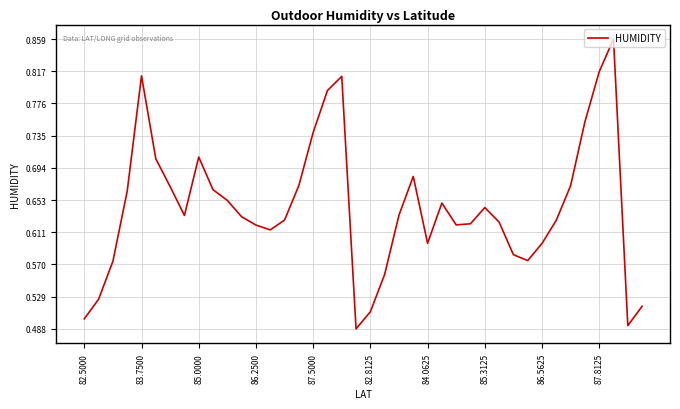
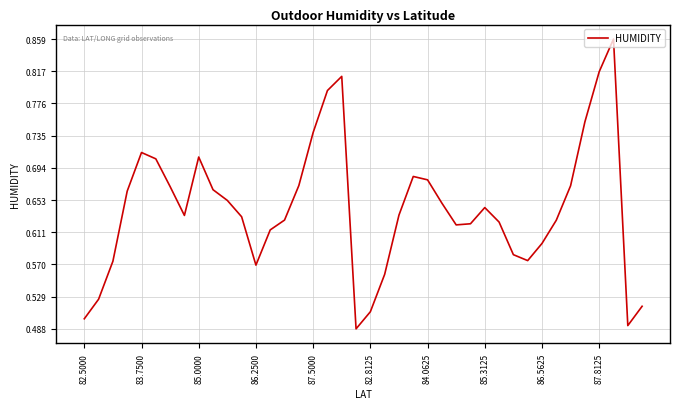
  {
    "82.5000": 0.50,
-   "83.7500": 0.81,
+   "83.7500": 0.71,
    "85.0000": 0.71,
-   "86.2500": 0.62,
+   "86.2500": 0.57,
    "87.5000": 0.74,
    "82.8125": 0.51,
-   "84.0625": 0.60,
+   "84.0625": 0.68,
    "85.3125": 0.64,
    "86.5625": 0.60,
    "87.8125": 0.82
  }
